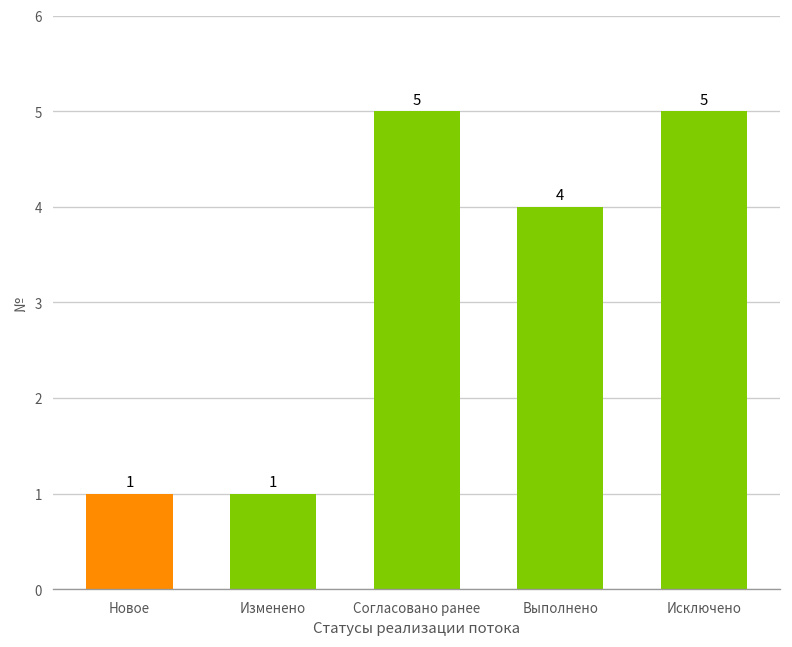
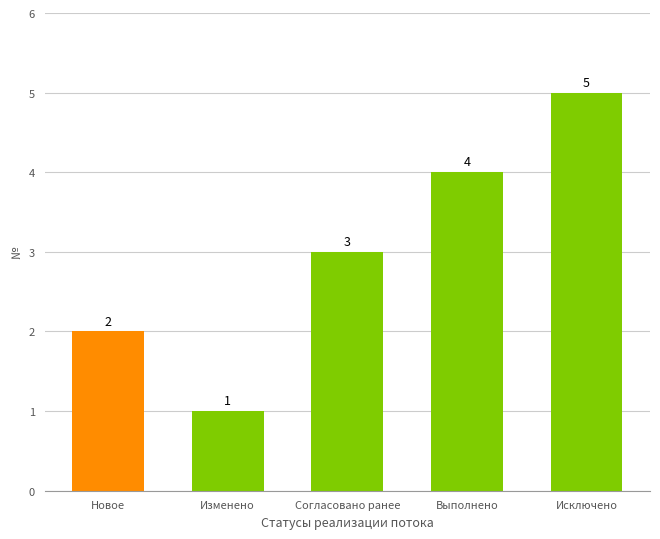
  {
-   "Новое": 1,
+   "Новое": 2,
    "Изменено": 1,
-   "Согласовано ранее": 5,
+   "Согласовано ранее": 3,
    "Выполнено": 4,
    "Исключено": 5
  }
